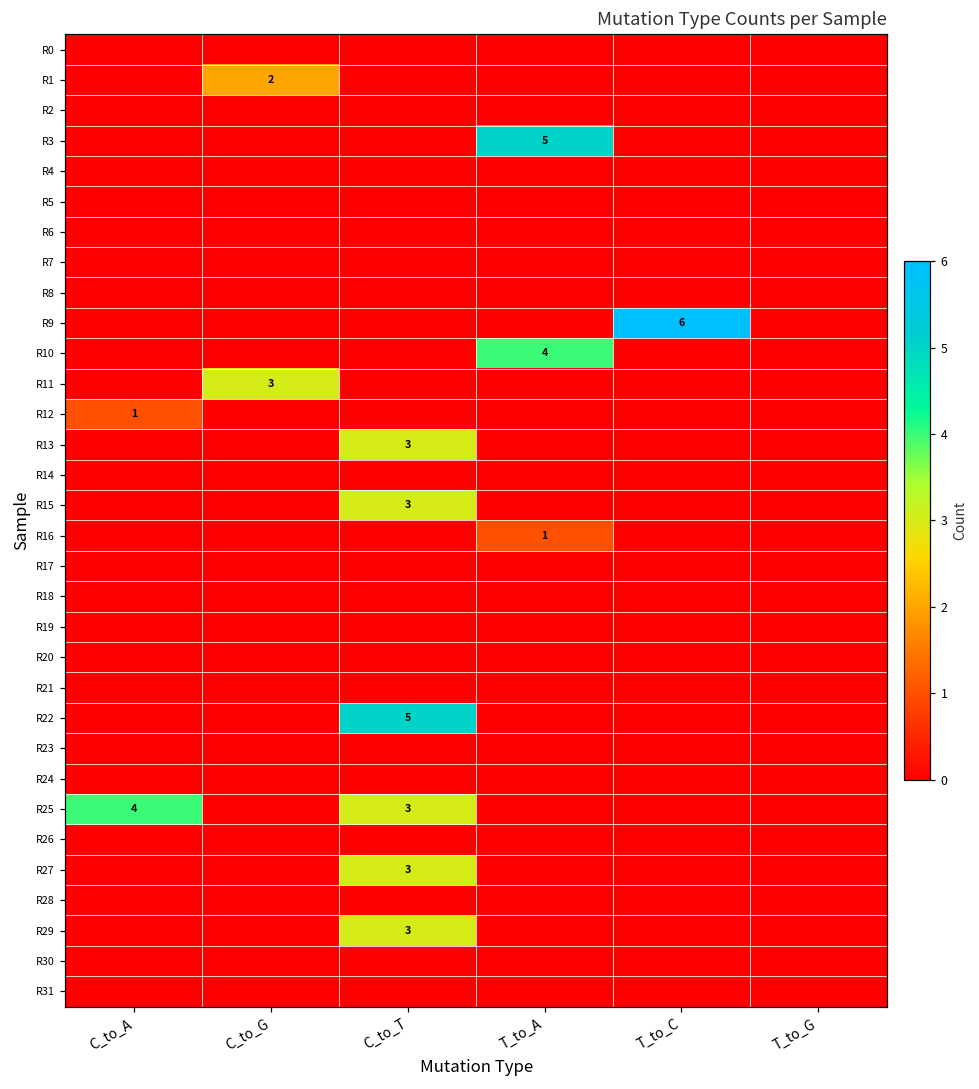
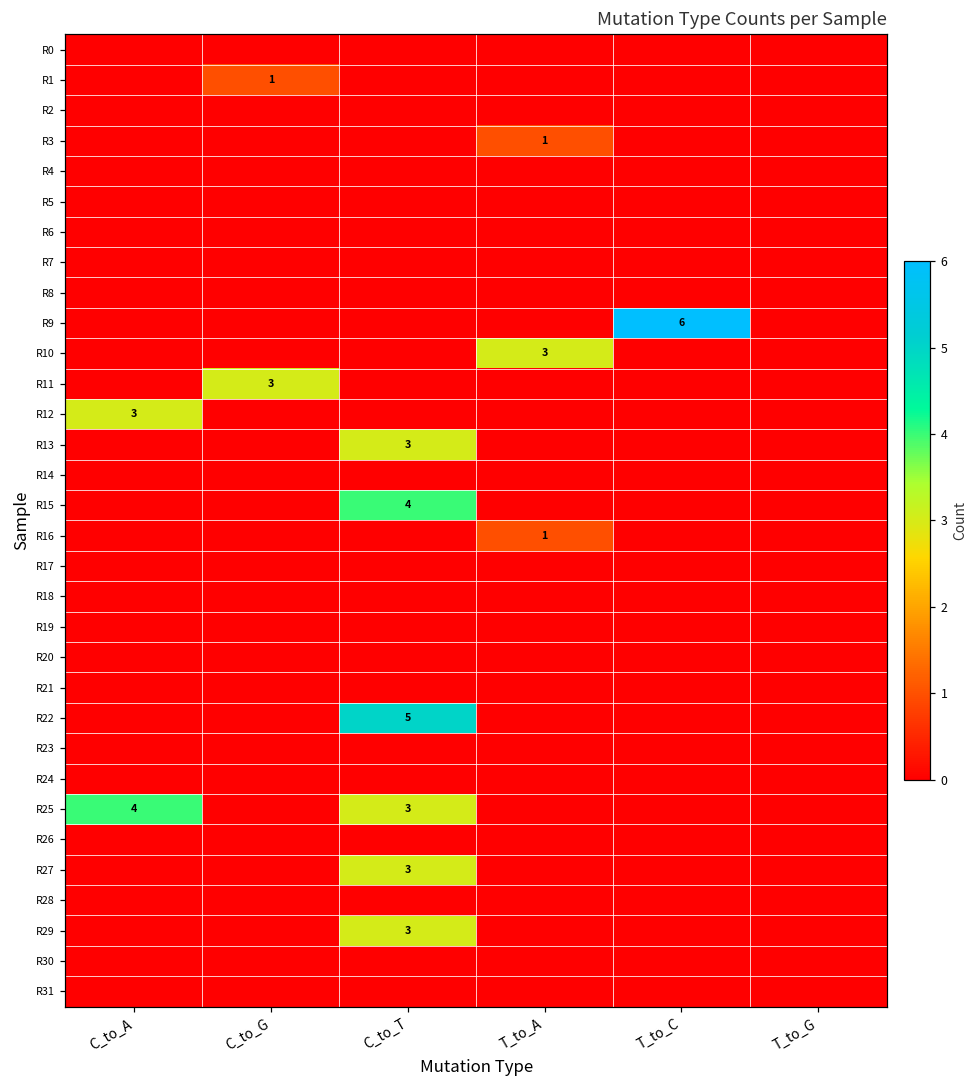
  {
    "R1": {
-     "C_to_G": 2
+     "C_to_G": 1
    },
    "R3": {
-     "T_to_A": 5
+     "T_to_A": 1
    },
    "R9": {
      "T_to_C": 6
    },
    "R10": {
-     "T_to_A": 4
+     "T_to_A": 3
    },
    "R11": {
      "C_to_G": 3
    },
    "R12": {
-     "C_to_A": 1
+     "C_to_A": 3
    },
    "R13": {
      "C_to_T": 3
    },
    "R15": {
-     "C_to_T": 3
+     "C_to_T": 4
    },
    "R16": {
      "T_to_A": 1
    },
    "R22": {
      "C_to_T": 5
    },
    "R25": {
      "C_to_A": 4,
      "C_to_T": 3
    },
    "R27": {
      "C_to_T": 3
    },
    "R29": {
      "C_to_T": 3
    }
  }
